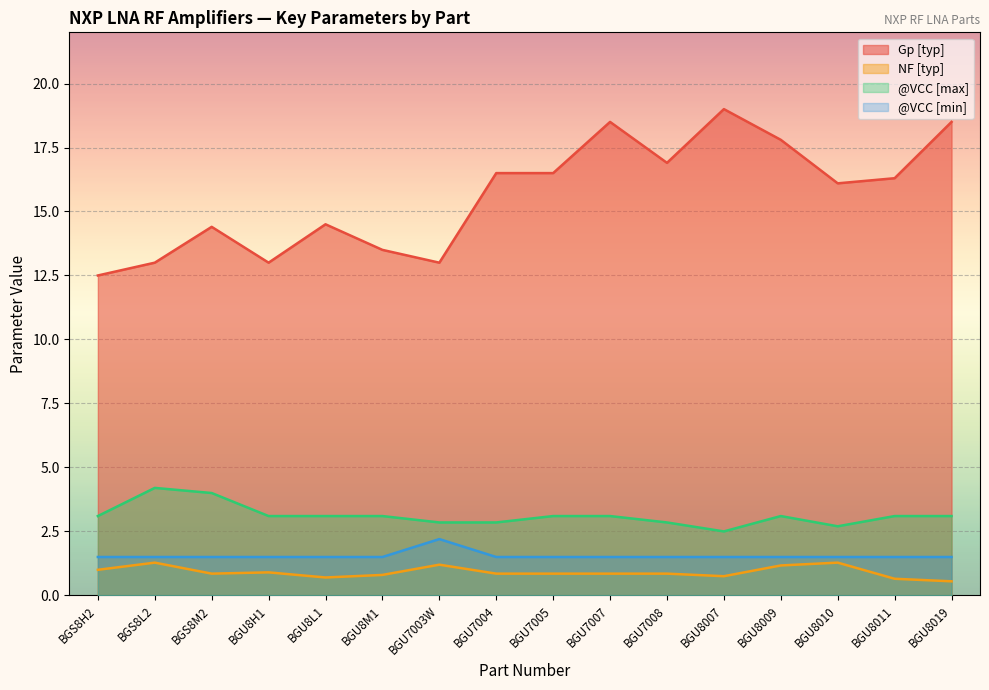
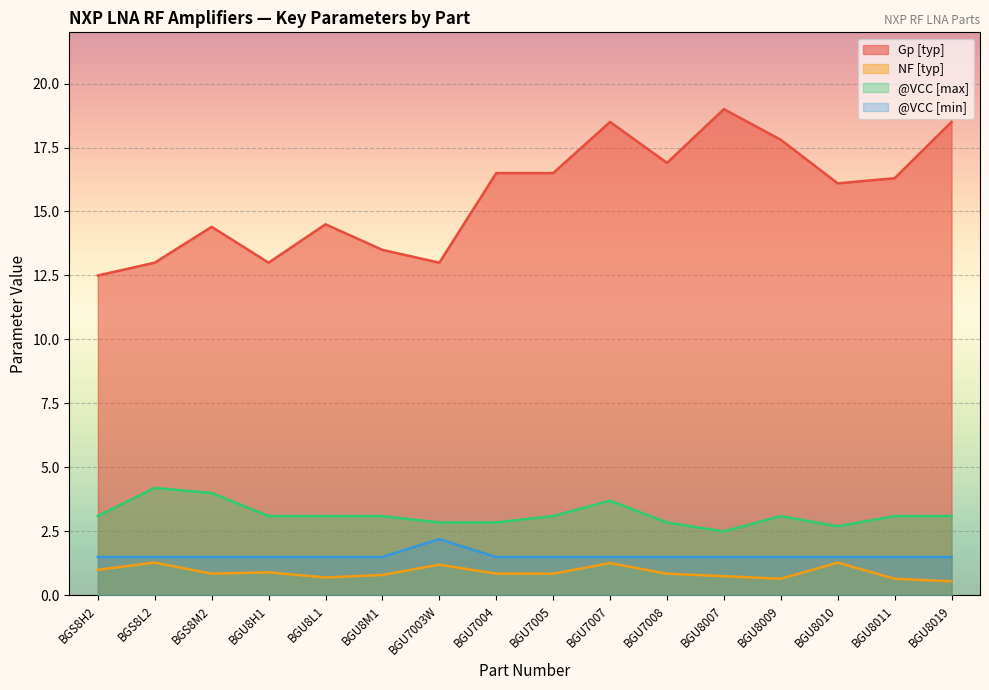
  {
    "Gp [typ]": {
      "BGS8H2": 12.5,
      "BGS8L2": 13.0,
      "BGS8M2": 14.4,
      "BGU8H1": 13.0,
      "BGU8L1": 14.5,
      "BGU8M1": 13.5,
      "BGU7003W": 13.0,
      "BGU7004": 16.5,
      "BGU7005": 16.5,
      "BGU7007": 18.5,
      "BGU7008": 16.9,
      "BGU8007": 19.0,
      "BGU8009": 17.8,
      "BGU8010": 16.1,
      "BGU8011": 16.3,
      "BGU8019": 18.5
    },
    "NF [typ]": {
      "BGS8H2": 1.0,
      "BGS8L2": 1.3,
      "BGS8M2": 0.9,
      "BGU8H1": 0.9,
      "BGU8L1": 0.7,
      "BGU8M1": 0.8,
      "BGU7003W": 1.2,
      "BGU7004": 0.9,
      "BGU7005": 0.9,
-     "BGU7007": 0.9,
+     "BGU7007": 1.3,
      "BGU7008": 0.9,
      "BGU8007": 0.8,
-     "BGU8009": 1.2,
+     "BGU8009": 0.7,
      "BGU8010": 1.3,
      "BGU8011": 0.7,
      "BGU8019": 0.6
    },
    "@VCC [max]": {
      "BGS8H2": 3.1,
      "BGS8L2": 4.2,
      "BGS8M2": 4.0,
      "BGU8H1": 3.1,
      "BGU8L1": 3.1,
      "BGU8M1": 3.1,
      "BGU7003W": 2.9,
      "BGU7004": 2.9,
      "BGU7005": 3.1,
-     "BGU7007": 3.1,
+     "BGU7007": 3.7,
      "BGU7008": 2.9,
      "BGU8007": 2.5,
      "BGU8009": 3.1,
      "BGU8010": 2.7,
      "BGU8011": 3.1,
      "BGU8019": 3.1
    },
    "@VCC [min]": {
      "BGS8H2": 1.5,
      "BGS8L2": 1.5,
      "BGS8M2": 1.5,
      "BGU8H1": 1.5,
      "BGU8L1": 1.5,
      "BGU8M1": 1.5,
      "BGU7003W": 2.2,
      "BGU7004": 1.5,
      "BGU7005": 1.5,
      "BGU7007": 1.5,
      "BGU7008": 1.5,
      "BGU8007": 1.5,
      "BGU8009": 1.5,
      "BGU8010": 1.5,
      "BGU8011": 1.5,
      "BGU8019": 1.5
    }
  }
